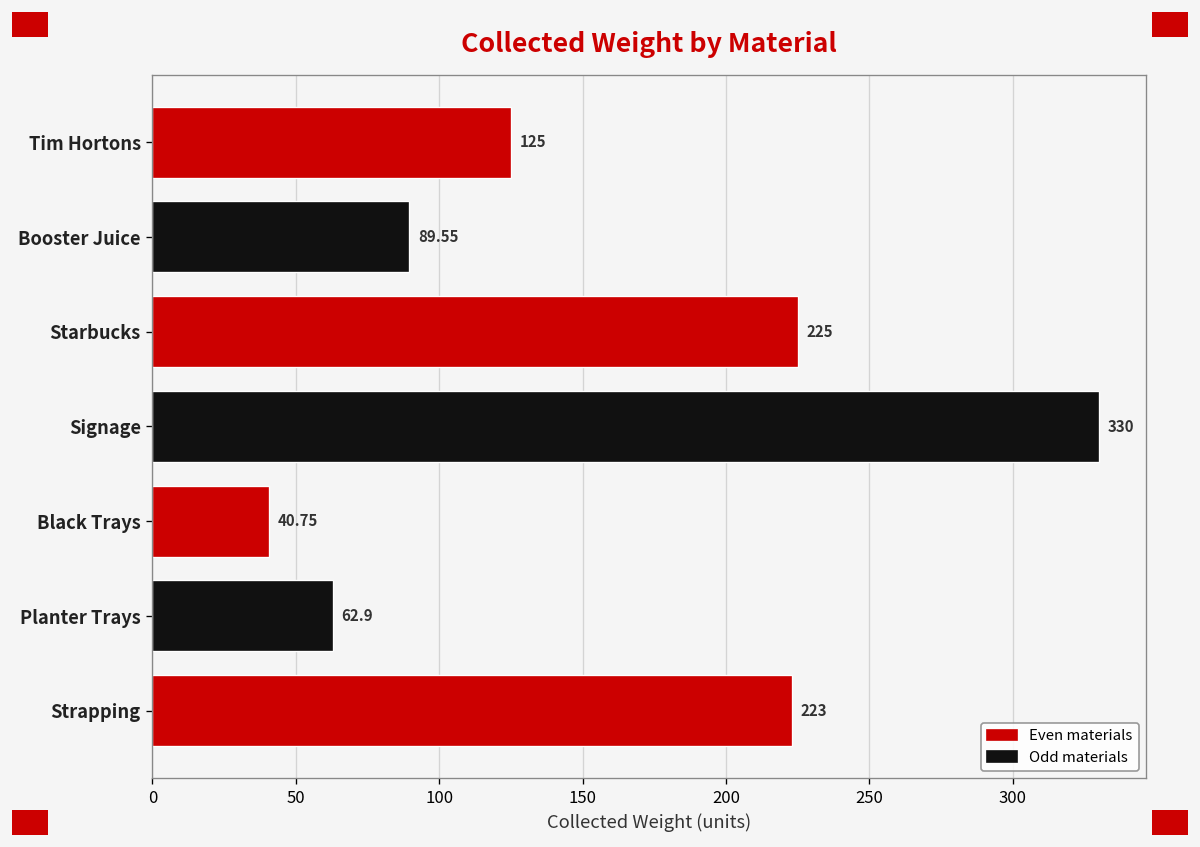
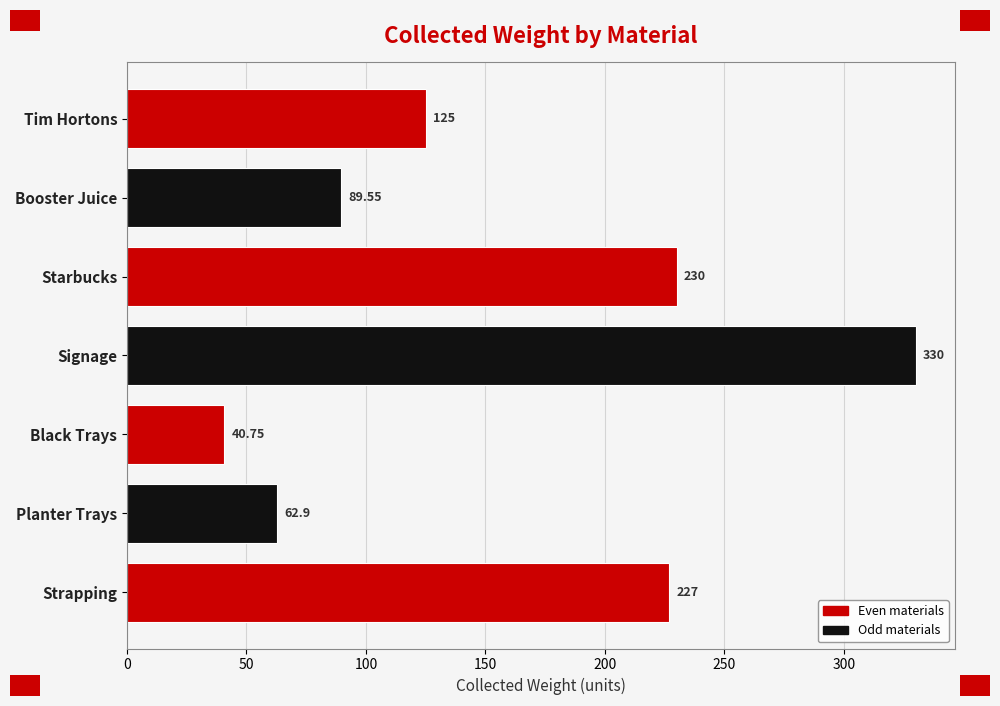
  {
    "Tim Hortons": 125,
    "Booster Juice": 89.55,
-   "Starbucks": 225,
+   "Starbucks": 230,
    "Signage": 330,
    "Black Trays": 40.75,
    "Planter Trays": 62.9,
-   "Strapping": 223
+   "Strapping": 227
  }
